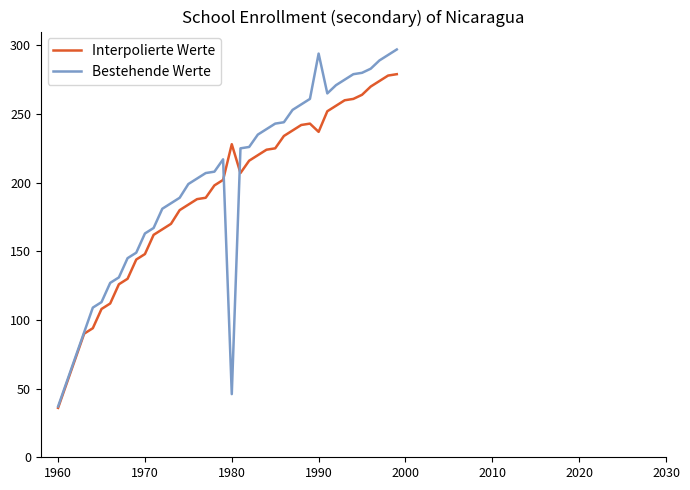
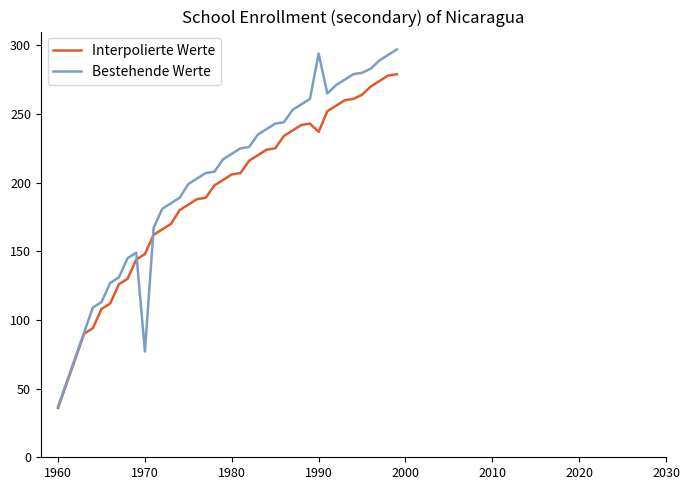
  {
    "Interpolierte Werte": {
      "1970": 148,
-     "1980": 228,
+     "1980": 206,
      "1990": 237
    },
    "Bestehende Werte": {
-     "1970": 163,
-     "1980": 46,
+     "1970": 77,
+     "1980": 221,
      "1990": 294
    }
  }
